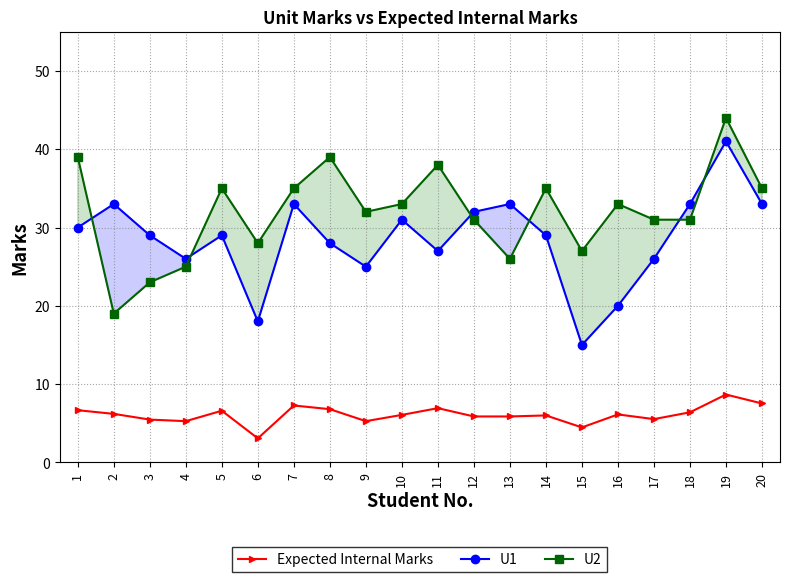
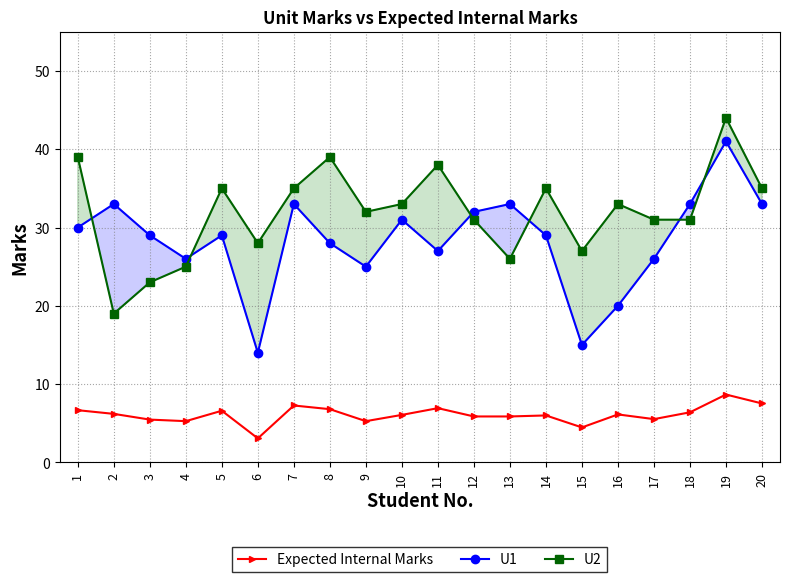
  {
    "Expected Internal Marks": {
      "1": 7,
      "2": 6,
      "3": 5,
      "4": 5,
      "5": 7,
      "6": 3,
      "7": 7,
      "8": 7,
      "9": 5,
      "10": 6,
      "11": 7,
      "12": 6,
      "13": 6,
      "14": 6,
      "15": 4,
      "16": 6,
      "17": 6,
      "18": 6,
      "19": 9,
      "20": 8
    },
    "U1": {
      "1": 30,
      "2": 33,
      "3": 29,
      "4": 26,
      "5": 29,
-     "6": 18,
+     "6": 14,
      "7": 33,
      "8": 28,
      "9": 25,
      "10": 31,
      "11": 27,
      "12": 32,
      "13": 33,
      "14": 29,
      "15": 15,
      "16": 20,
      "17": 26,
      "18": 33,
      "19": 41,
      "20": 33
    },
    "U2": {
      "1": 39,
      "2": 19,
      "3": 23,
      "4": 25,
      "5": 35,
      "6": 28,
      "7": 35,
      "8": 39,
      "9": 32,
      "10": 33,
      "11": 38,
      "12": 31,
      "13": 26,
      "14": 35,
      "15": 27,
      "16": 33,
      "17": 31,
      "18": 31,
      "19": 44,
      "20": 35
    }
  }
